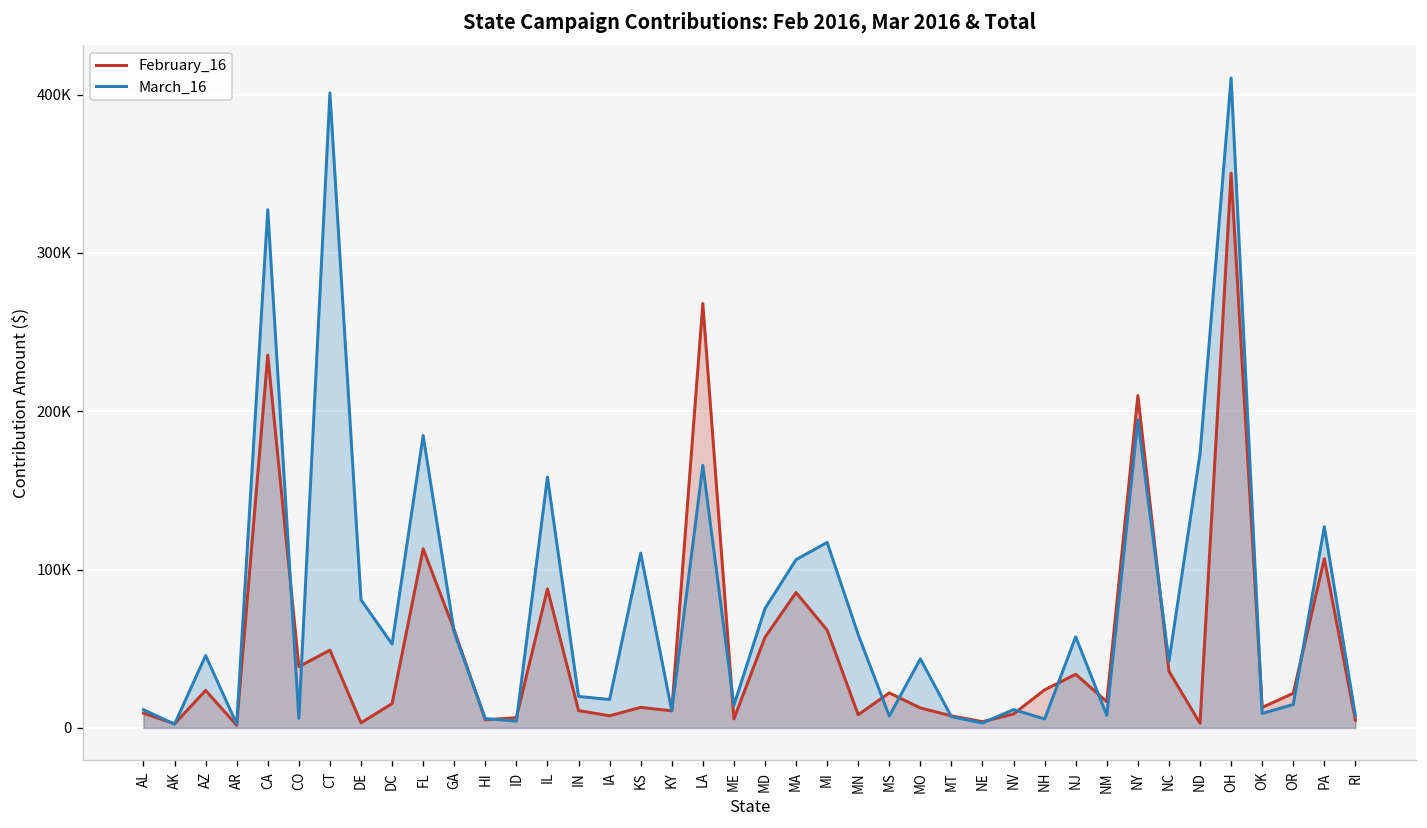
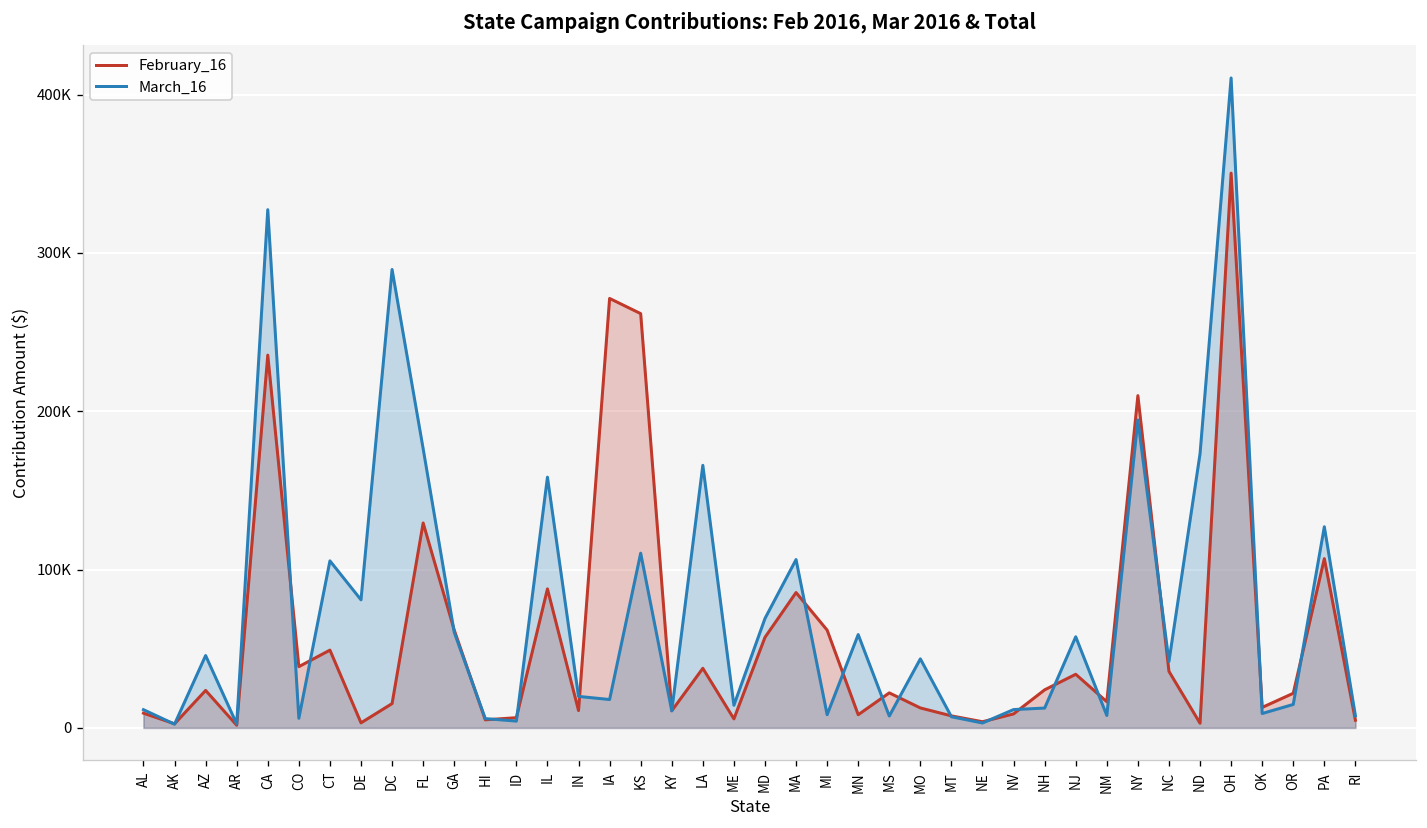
  {
    "February_16": {
      "AL": 9000,
      "AZ": 24000,
      "CA": 235000,
      "CO": 39000,
      "CT": 49000,
      "DE": 3000,
      "DC": 15000,
-     "FL": 113000,
+     "FL": 129000,
      "ID": 6000,
      "IL": 88000,
      "IN": 11000,
-     "IA": 8000,
-     "KS": 13000,
-     "LA": 268000,
+     "IA": 271000,
+     "KS": 262000,
+     "LA": 38000,
      "ME": 6000,
      "MD": 57000,
      "MA": 85000,
      "MI": 62000,
      "MN": 8000,
      "MS": 22000,
      "MO": 13000,
      "NV": 9000,
      "NH": 24000,
      "NJ": 34000,
      "NM": 16000,
      "NY": 210000,
      "NC": 36000,
      "ND": 3000,
      "OH": 350000,
      "OK": 13000,
      "OR": 22000,
      "PA": 107000,
      "RI": 5000
    },
    "March_16": {
      "AL": 11000,
      "AZ": 46000,
      "CA": 327000,
      "CO": 6000,
-     "CT": 401000,
+     "CT": 105000,
      "DE": 81000,
-     "DC": 53000,
-     "FL": 185000,
+     "DC": 290000,
+     "FL": 176000,
      "ID": 4000,
      "IL": 158000,
      "IN": 20000,
      "IA": 18000,
      "KS": 110000,
      "LA": 166000,
      "ME": 14000,
-     "MD": 75000,
+     "MD": 69000,
      "MA": 106000,
-     "MI": 117000,
+     "MI": 8000,
      "MN": 59000,
      "MS": 7000,
      "MO": 44000,
      "NV": 12000,
-     "NH": 6000,
+     "NH": 12000,
      "NJ": 58000,
      "NM": 8000,
      "NY": 194000,
      "NC": 42000,
      "ND": 173000,
      "OH": 411000,
      "OK": 9000,
      "OR": 15000,
      "PA": 127000,
      "RI": 8000
    }
  }
